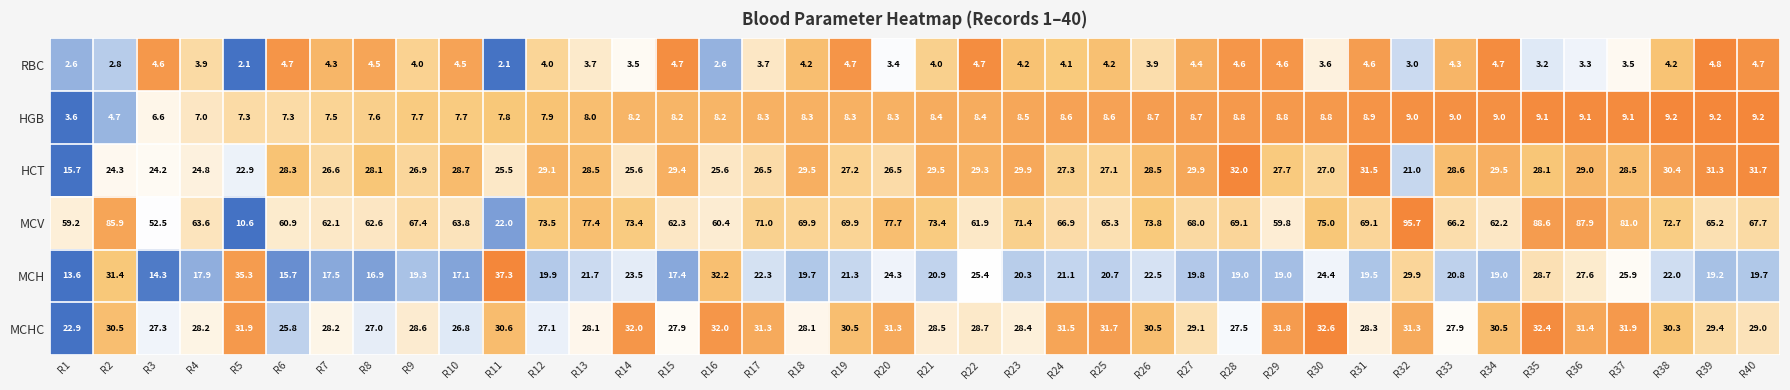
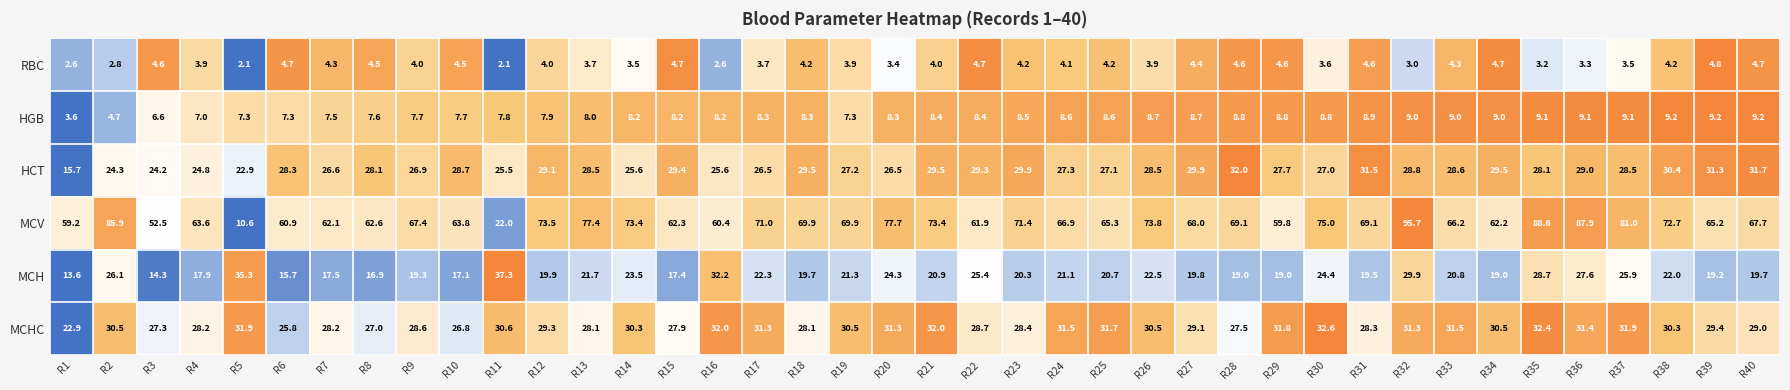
  {
    "RBC": {
      "R1": 2.6,
      "R2": 2.8,
      "R3": 4.6,
      "R4": 3.9,
      "R5": 2.1,
      "R6": 4.7,
      "R7": 4.3,
      "R8": 4.5,
      "R9": 4.0,
      "R10": 4.5,
      "R11": 2.1,
      "R12": 4.0,
      "R13": 3.7,
      "R14": 3.5,
      "R15": 4.7,
      "R16": 2.6,
      "R17": 3.7,
      "R18": 4.2,
-     "R19": 4.7,
+     "R19": 3.9,
      "R20": 3.4,
      "R21": 4.0,
      "R22": 4.7,
      "R23": 4.2,
      "R24": 4.1,
      "R25": 4.2,
      "R26": 3.9,
      "R27": 4.4,
      "R28": 4.6,
      "R29": 4.6,
      "R30": 3.6,
      "R31": 4.6,
      "R32": 3.0,
      "R33": 4.3,
      "R34": 4.7,
      "R35": 3.2,
      "R36": 3.3,
      "R37": 3.5,
      "R38": 4.2,
      "R39": 4.8,
      "R40": 4.7
    },
    "HGB": {
      "R1": 3.6,
      "R2": 4.7,
      "R3": 6.6,
      "R4": 7.0,
      "R5": 7.3,
      "R6": 7.3,
      "R7": 7.5,
      "R8": 7.6,
      "R9": 7.7,
      "R10": 7.7,
      "R11": 7.8,
      "R12": 7.9,
      "R13": 8.0,
      "R14": 8.2,
      "R15": 8.2,
      "R16": 8.2,
      "R17": 8.3,
      "R18": 8.3,
-     "R19": 8.3,
+     "R19": 7.3,
      "R20": 8.3,
      "R21": 8.4,
      "R22": 8.4,
      "R23": 8.5,
      "R24": 8.6,
      "R25": 8.6,
      "R26": 8.7,
      "R27": 8.7,
      "R28": 8.8,
      "R29": 8.8,
      "R30": 8.8,
      "R31": 8.9,
      "R32": 9.0,
      "R33": 9.0,
      "R34": 9.0,
      "R35": 9.1,
      "R36": 9.1,
      "R37": 9.1,
      "R38": 9.2,
      "R39": 9.2,
      "R40": 9.2
    },
    "HCT": {
      "R1": 15.7,
      "R2": 24.3,
      "R3": 24.2,
      "R4": 24.8,
      "R5": 22.9,
      "R6": 28.3,
      "R7": 26.6,
      "R8": 28.1,
      "R9": 26.9,
      "R10": 28.7,
      "R11": 25.5,
      "R12": 29.1,
      "R13": 28.5,
      "R14": 25.6,
      "R15": 29.4,
      "R16": 25.6,
      "R17": 26.5,
      "R18": 29.5,
      "R19": 27.2,
      "R20": 26.5,
      "R21": 29.5,
      "R22": 29.3,
      "R23": 29.9,
      "R24": 27.3,
      "R25": 27.1,
      "R26": 28.5,
      "R27": 29.9,
      "R28": 32.0,
      "R29": 27.7,
      "R30": 27.0,
      "R31": 31.5,
-     "R32": 21.0,
+     "R32": 28.8,
      "R33": 28.6,
      "R34": 29.5,
      "R35": 28.1,
      "R36": 29.0,
      "R37": 28.5,
      "R38": 30.4,
      "R39": 31.3,
      "R40": 31.7
    },
    "MCH": {
      "R1": 13.6,
-     "R2": 31.4,
+     "R2": 26.1,
      "R3": 14.3,
      "R4": 17.9,
      "R5": 35.3,
      "R6": 15.7,
      "R7": 17.5,
      "R8": 16.9,
      "R9": 19.3,
      "R10": 17.1,
      "R11": 37.3,
      "R12": 19.9,
      "R13": 21.7,
      "R14": 23.5,
      "R15": 17.4,
      "R16": 32.2,
      "R17": 22.3,
      "R18": 19.7,
      "R19": 21.3,
      "R20": 24.3,
      "R21": 20.9,
      "R22": 25.4,
      "R23": 20.3,
      "R24": 21.1,
      "R25": 20.7,
      "R26": 22.5,
      "R27": 19.8,
      "R28": 19.0,
      "R29": 19.0,
      "R30": 24.4,
      "R31": 19.5,
      "R32": 29.9,
      "R33": 20.8,
      "R34": 19.0,
      "R35": 28.7,
      "R36": 27.6,
      "R37": 25.9,
      "R38": 22.0,
      "R39": 19.2,
      "R40": 19.7
    },
    "MCHC": {
      "R1": 22.9,
      "R2": 30.5,
      "R3": 27.3,
      "R4": 28.2,
      "R5": 31.9,
      "R6": 25.8,
      "R7": 28.2,
      "R8": 27.0,
      "R9": 28.6,
      "R10": 26.8,
      "R11": 30.6,
-     "R12": 27.1,
+     "R12": 29.3,
      "R13": 28.1,
-     "R14": 32.0,
+     "R14": 30.3,
      "R15": 27.9,
      "R16": 32.0,
      "R17": 31.3,
      "R18": 28.1,
      "R19": 30.5,
      "R20": 31.3,
-     "R21": 28.5,
+     "R21": 32.0,
      "R22": 28.7,
      "R23": 28.4,
      "R24": 31.5,
      "R25": 31.7,
      "R26": 30.5,
      "R27": 29.1,
      "R28": 27.5,
      "R29": 31.8,
      "R30": 32.6,
      "R31": 28.3,
      "R32": 31.3,
-     "R33": 27.9,
+     "R33": 31.5,
      "R34": 30.5,
      "R35": 32.4,
      "R36": 31.4,
      "R37": 31.9,
      "R38": 30.3,
      "R39": 29.4,
      "R40": 29.0
    }
  }
